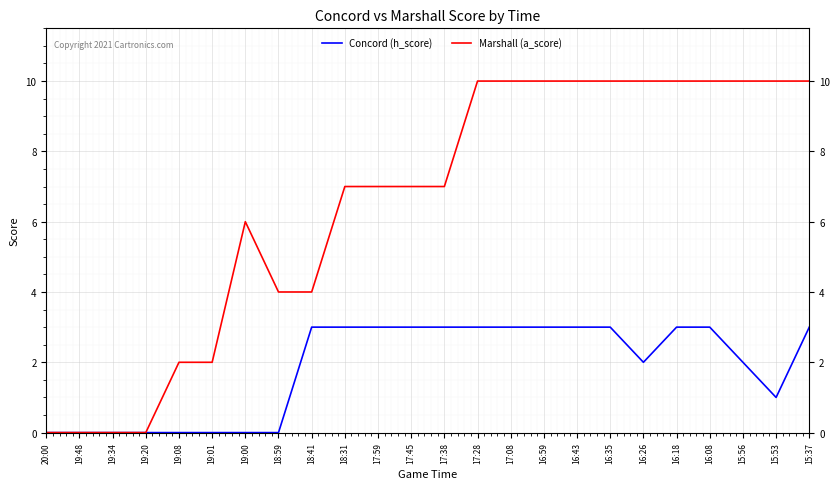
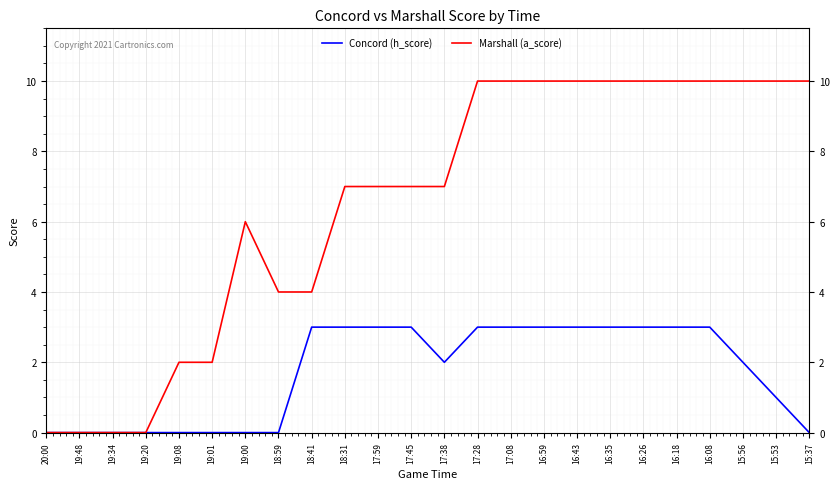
  {
    "Concord (h_score)": {
      "19:08": 0,
      "19:01": 0,
      "19:00": 0,
      "18:59": 0,
      "18:41": 3,
      "18:31": 3,
      "17:59": 3,
      "17:45": 3,
-     "17:38": 3,
+     "17:38": 2,
      "17:28": 3,
      "17:08": 3,
      "16:59": 3,
      "16:43": 3,
      "16:35": 3,
-     "16:26": 2,
+     "16:26": 3,
      "16:18": 3,
      "16:08": 3,
      "15:56": 2,
      "15:53": 1,
-     "15:37": 3
+     "15:37": 0
    },
    "Marshall (a_score)": {
      "19:08": 2,
      "19:01": 2,
      "19:00": 6,
      "18:59": 4,
      "18:41": 4,
      "18:31": 7,
      "17:59": 7,
      "17:45": 7,
      "17:38": 7,
      "17:28": 10,
      "17:08": 10,
      "16:59": 10,
      "16:43": 10,
      "16:35": 10,
      "16:26": 10,
      "16:18": 10,
      "16:08": 10,
      "15:56": 10,
      "15:53": 10,
      "15:37": 10
    }
  }
